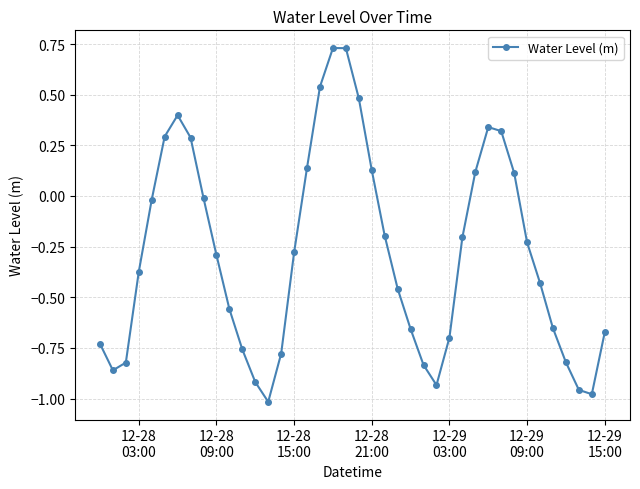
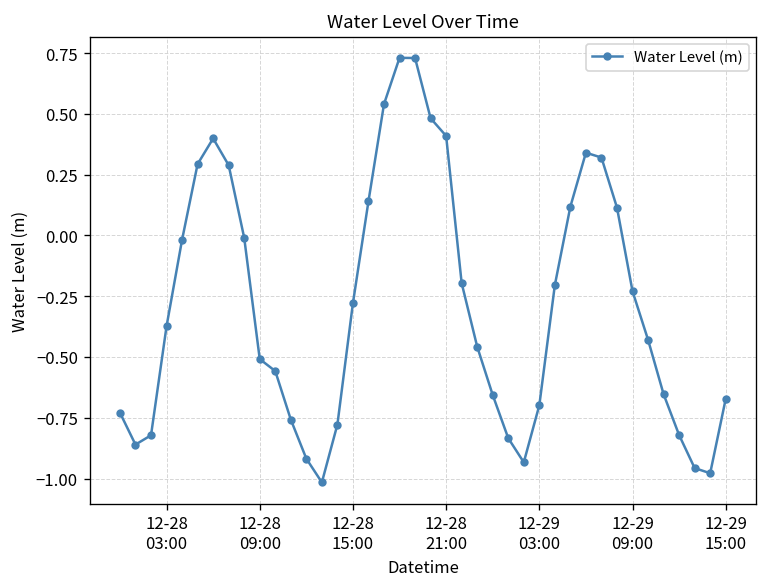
  {
    "12-28 03:00": -0.37,
-   "12-28 09:00": -0.29,
+   "12-28 09:00": -0.51,
    "12-28 15:00": -0.28,
-   "12-28 21:00": 0.13,
+   "12-28 21:00": 0.41,
    "12-29 03:00": -0.70,
    "12-29 09:00": -0.23,
    "12-29 15:00": -0.67
  }
